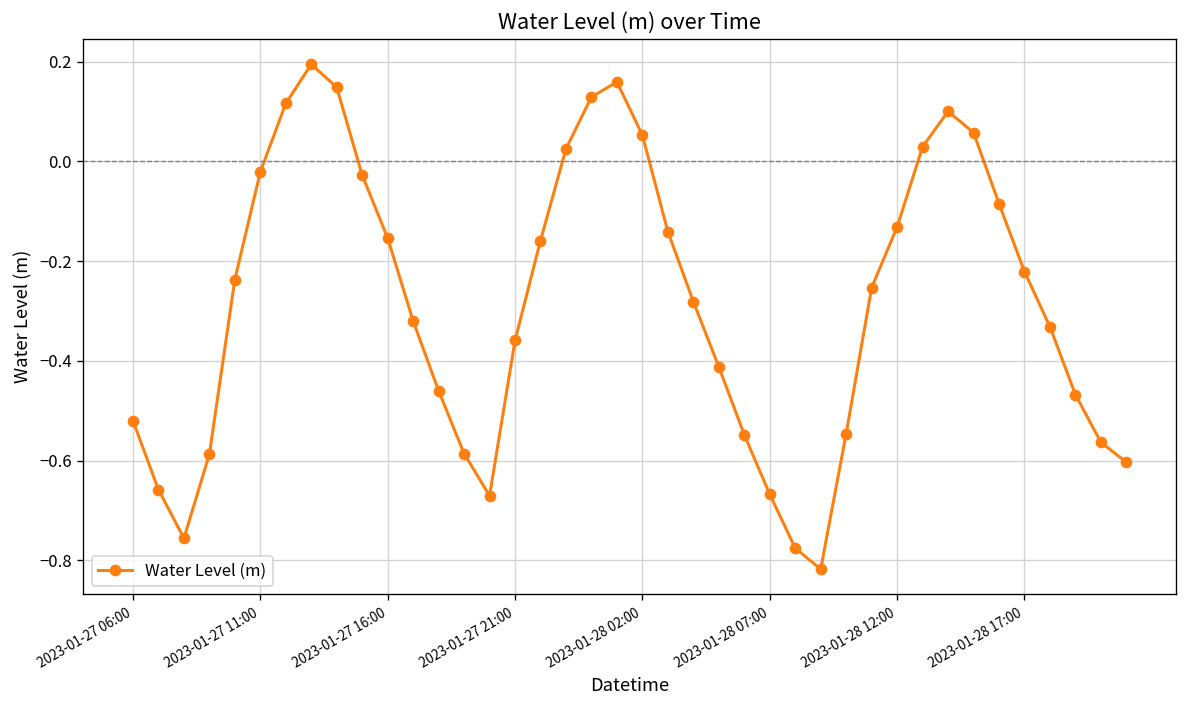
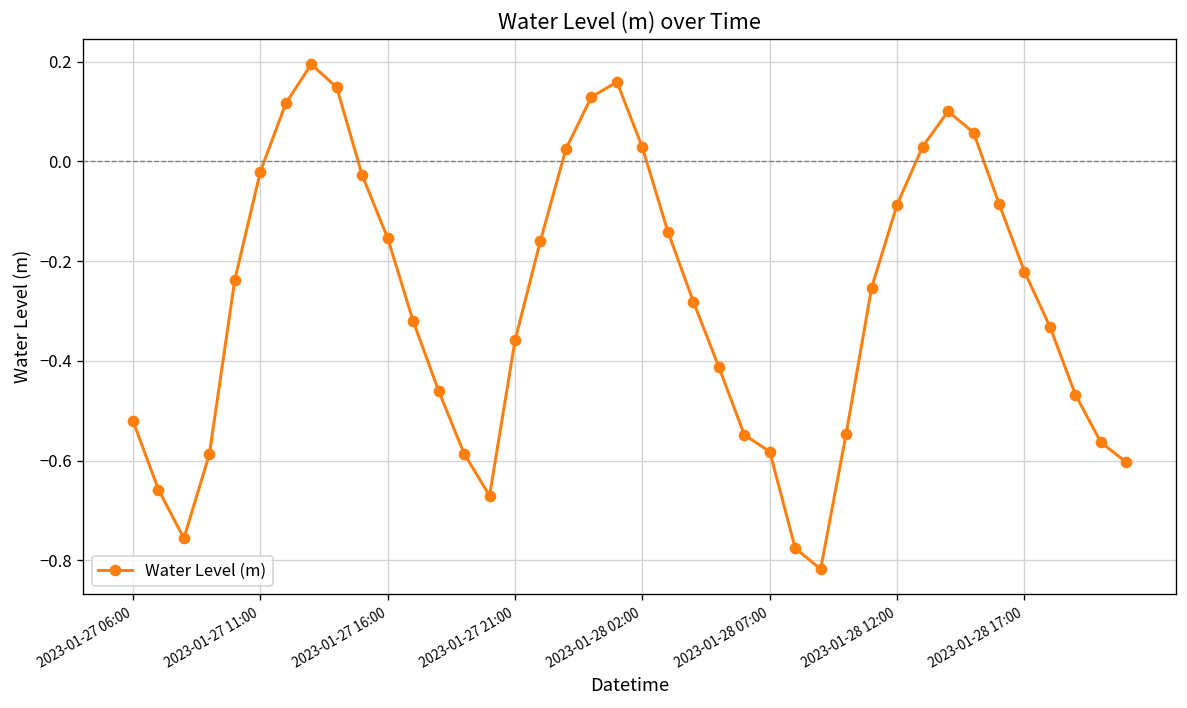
  {
    "2023-01-27 06:00": -0.52,
    "2023-01-27 11:00": -0.02,
    "2023-01-27 16:00": -0.15,
    "2023-01-27 21:00": -0.36,
-   "2023-01-28 02:00": 0.05,
-   "2023-01-28 07:00": -0.67,
-   "2023-01-28 12:00": -0.13,
+   "2023-01-28 02:00": 0.03,
+   "2023-01-28 07:00": -0.58,
+   "2023-01-28 12:00": -0.09,
    "2023-01-28 17:00": -0.22
  }
